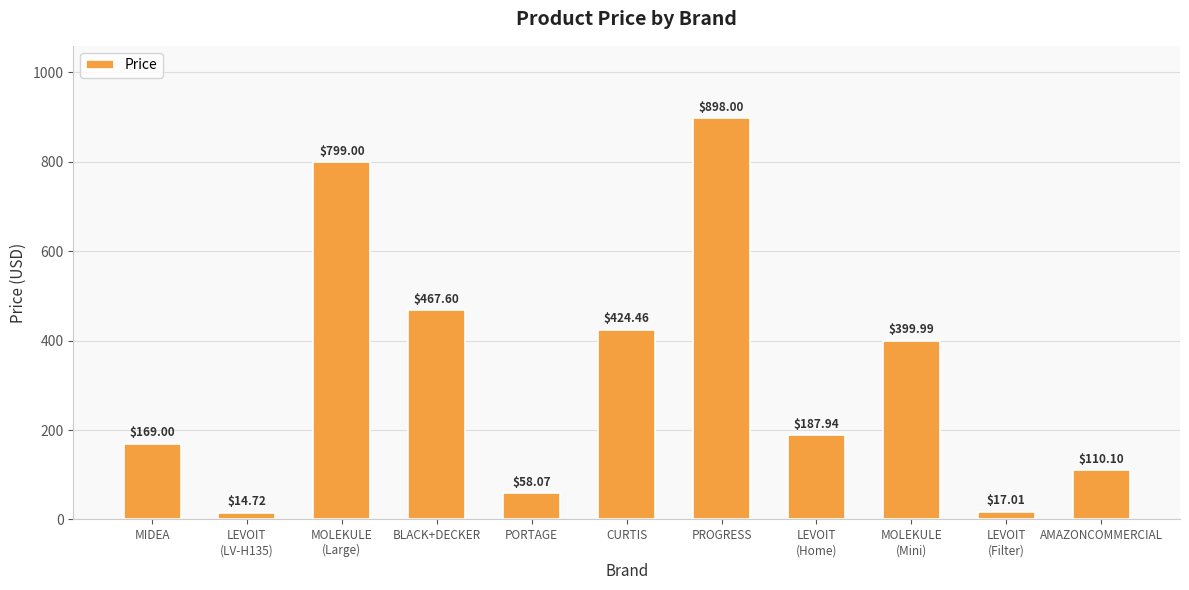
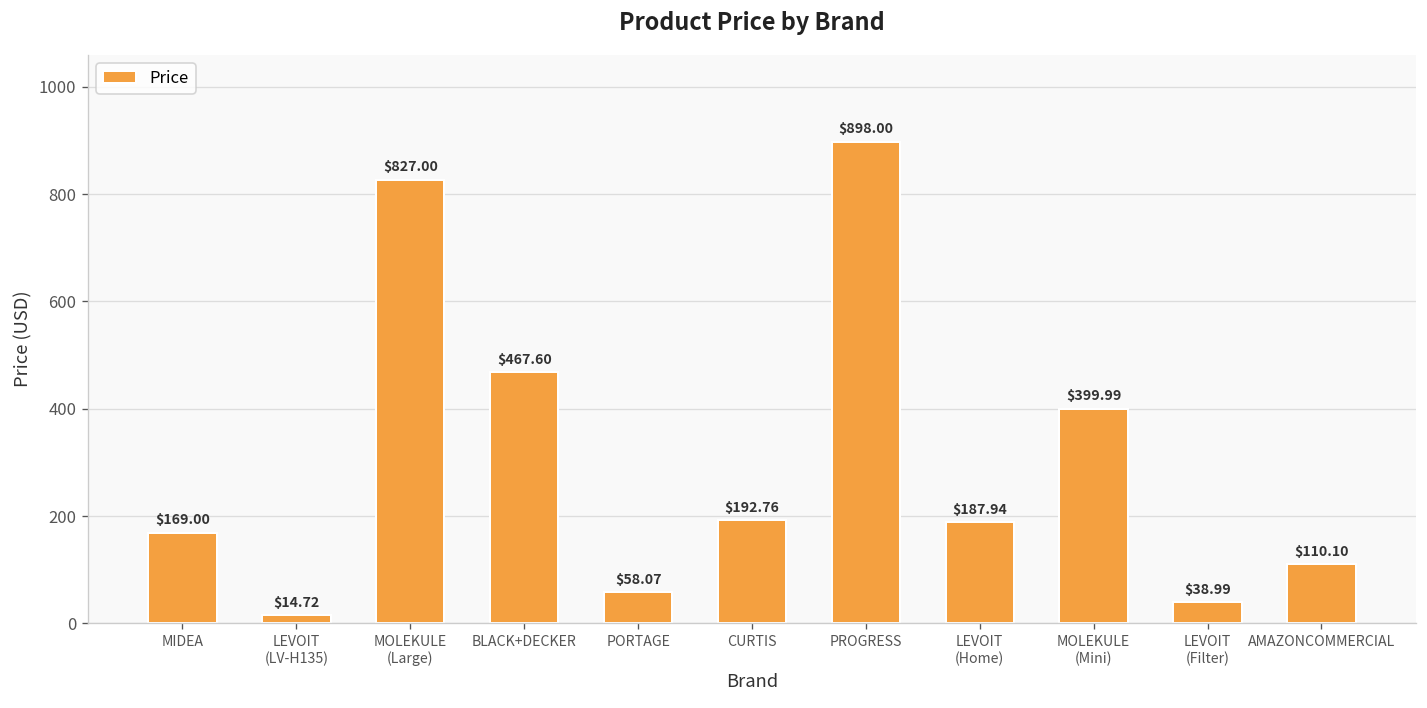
  {
    "MIDEA": "$169.00",
    "LEVOIT (LV-H135)": "$14.72",
-   "MOLEKULE (Large)": "$799.00",
+   "MOLEKULE (Large)": "$827.00",
    "BLACK+DECKER": "$467.60",
    "PORTAGE": "$58.07",
-   "CURTIS": "$424.46",
+   "CURTIS": "$192.76",
    "PROGRESS": "$898.00",
    "LEVOIT (Home)": "$187.94",
    "MOLEKULE (Mini)": "$399.99",
-   "LEVOIT (Filter)": "$17.01",
+   "LEVOIT (Filter)": "$38.99",
    "AMAZONCOMMERCIAL": "$110.10"
  }
